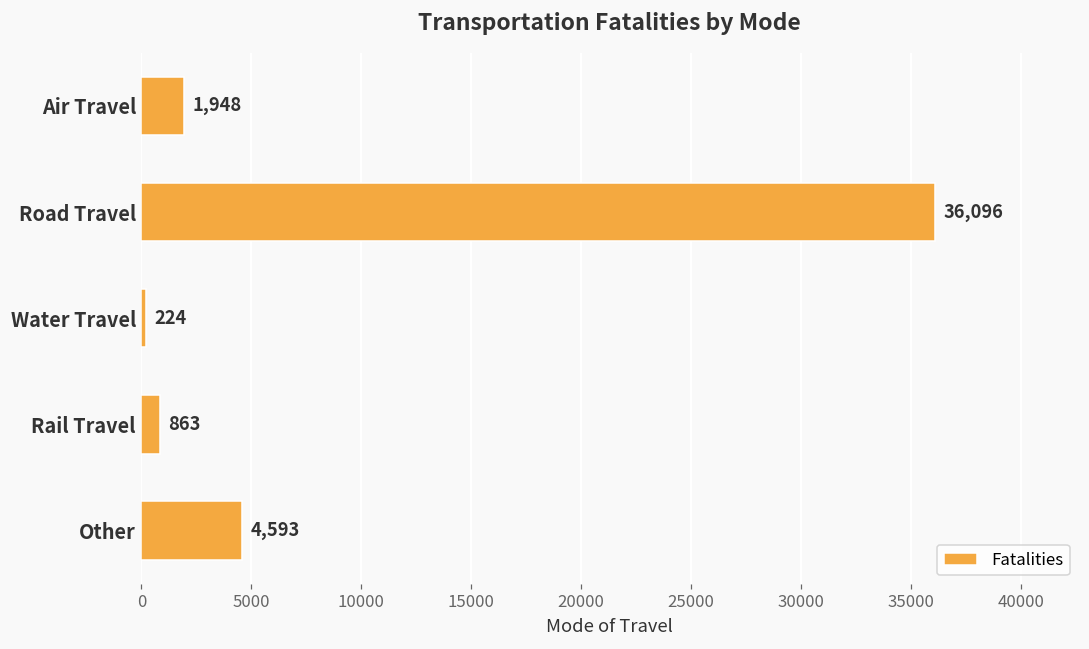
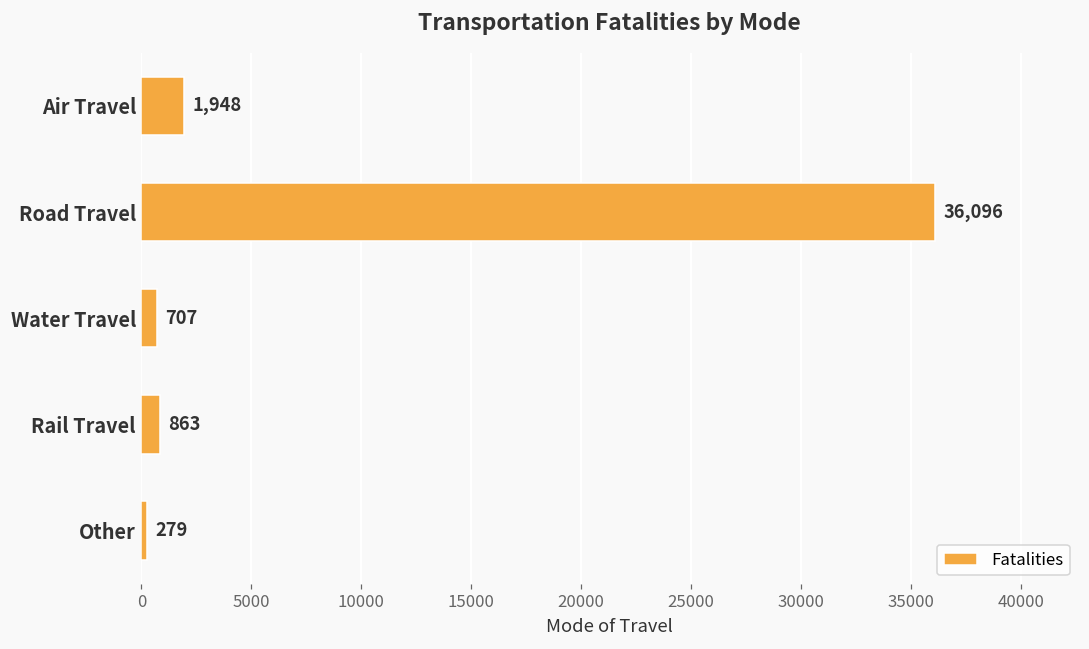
  {
    "Air Travel": "1,948",
    "Road Travel": "36,096",
-   "Water Travel": "224",
+   "Water Travel": "707",
    "Rail Travel": "863",
-   "Other": "4,593"
+   "Other": "279"
  }
